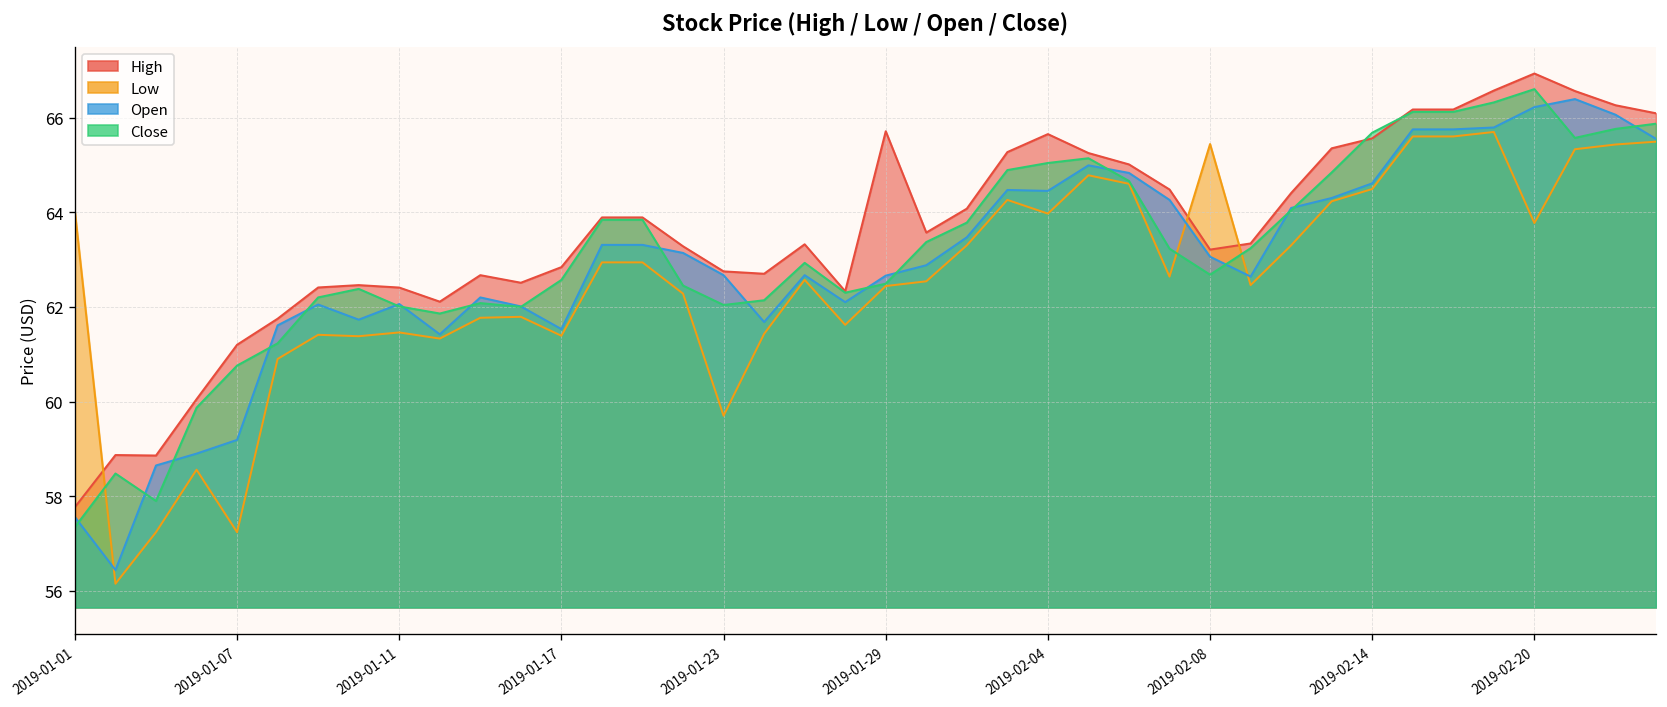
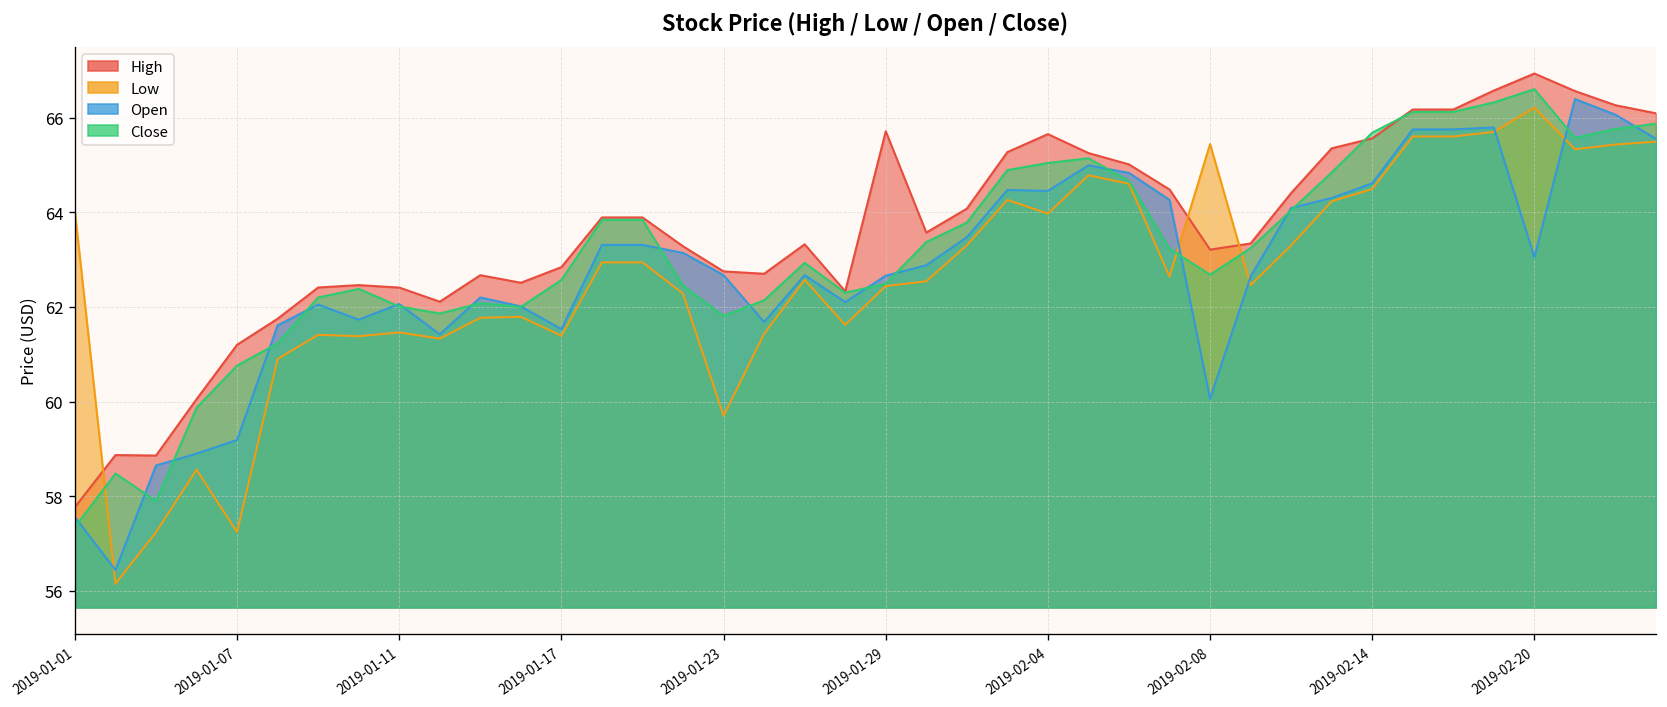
  {
    "High": {
      "2019-01-01": 57.8,
      "2019-01-07": 61.2,
      "2019-01-11": 62.4,
      "2019-01-17": 62.8,
      "2019-01-23": 62.8,
      "2019-01-29": 65.7,
      "2019-02-04": 65.7,
      "2019-02-08": 63.2,
      "2019-02-14": 65.6,
      "2019-02-20": 66.9
    },
    "Low": {
      "2019-01-01": 64.0,
      "2019-01-07": 57.2,
      "2019-01-11": 61.5,
      "2019-01-17": 61.4,
      "2019-01-23": 59.7,
      "2019-02-04": 64.0,
      "2019-02-08": 65.4,
      "2019-02-14": 64.5,
-     "2019-02-20": 63.8
+     "2019-02-20": 66.2
    },
    "Open": {
      "2019-01-01": 57.6,
      "2019-01-07": 59.2,
      "2019-01-17": 61.5,
      "2019-01-23": 62.7,
      "2019-01-29": 62.7,
      "2019-02-04": 64.5,
-     "2019-02-08": 63.1,
+     "2019-02-08": 60.1,
      "2019-02-14": 64.6,
-     "2019-02-20": 66.2
+     "2019-02-20": 63.1
    },
    "Close": {
      "2019-01-01": 57.4,
      "2019-01-07": 60.8,
      "2019-01-17": 62.6,
-     "2019-01-23": 62.0,
+     "2019-01-23": 61.8,
      "2019-02-04": 65.0,
      "2019-02-08": 62.7,
      "2019-02-14": 65.7,
      "2019-02-20": 66.6
    }
  }
